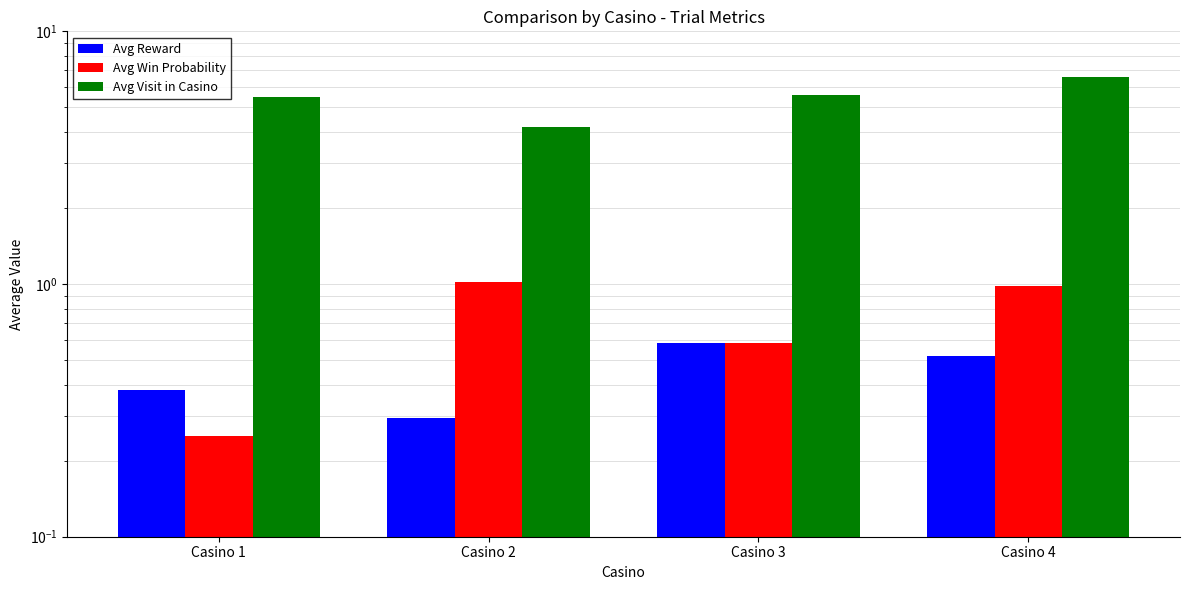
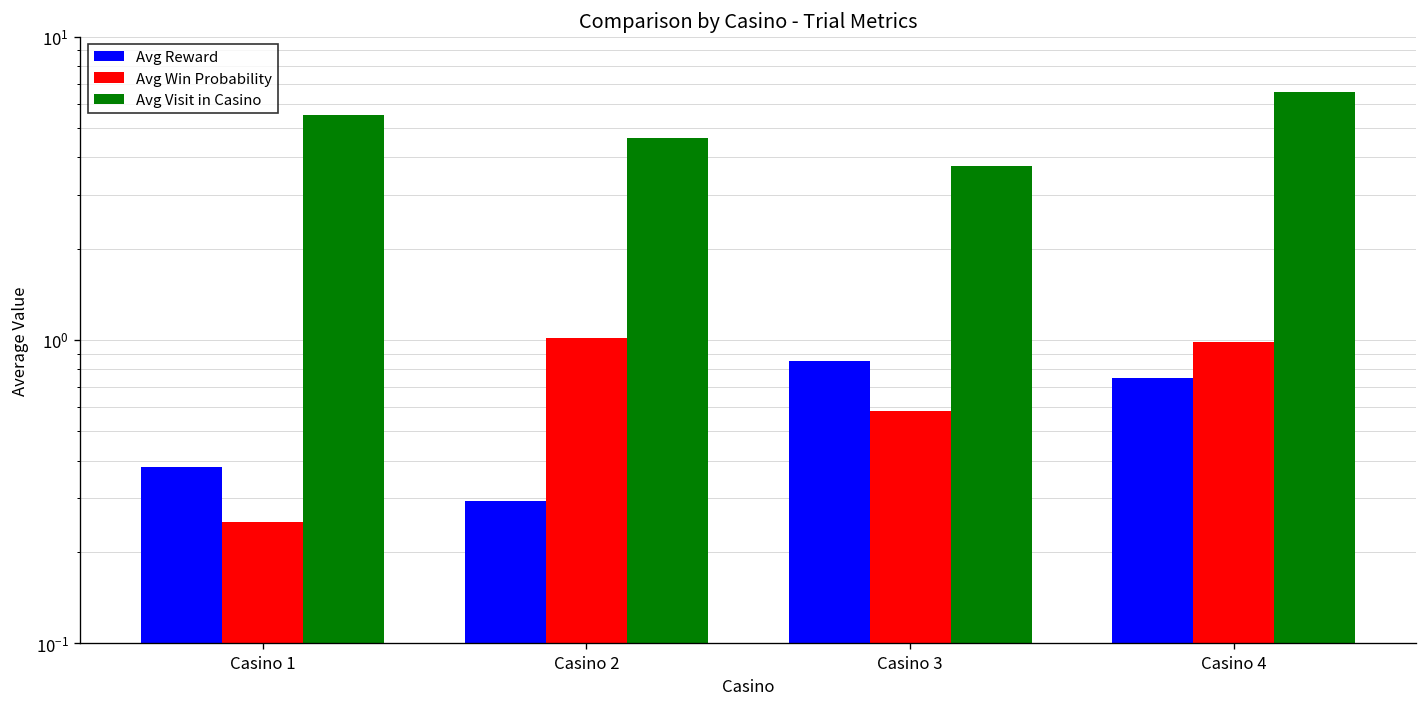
  {
    "Avg Reward": {
      "Casino 1": 0.38,
      "Casino 2": 0.29,
-     "Casino 3": 0.58,
-     "Casino 4": 0.52
+     "Casino 3": 0.85,
+     "Casino 4": 0.75
    },
    "Avg Win Probability": {
      "Casino 1": 0.25,
      "Casino 2": 1.02,
      "Casino 3": 0.58,
      "Casino 4": 0.98
    },
    "Avg Visit in Casino": {
      "Casino 1": 5.5,
-     "Casino 2": 4.2,
-     "Casino 3": 5.6,
+     "Casino 2": 4.6,
+     "Casino 3": 3.8,
      "Casino 4": 6.6
    }
  }
